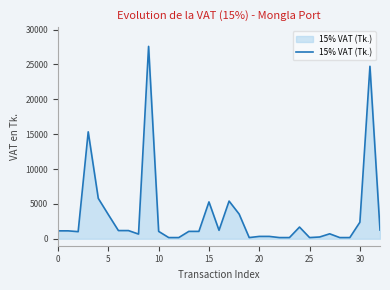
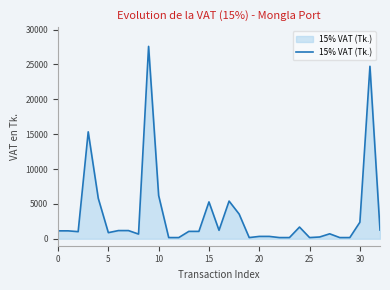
  {
    "0": 1000,
-   "5": 3000,
-   "10": 1000,
+   "5": 1000,
+   "10": 6000,
    "15": 5000,
    "20": 0,
    "25": 0,
    "30": 2000
  }
